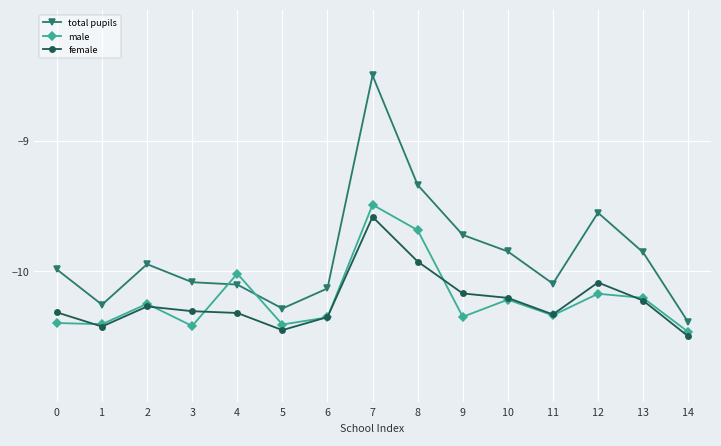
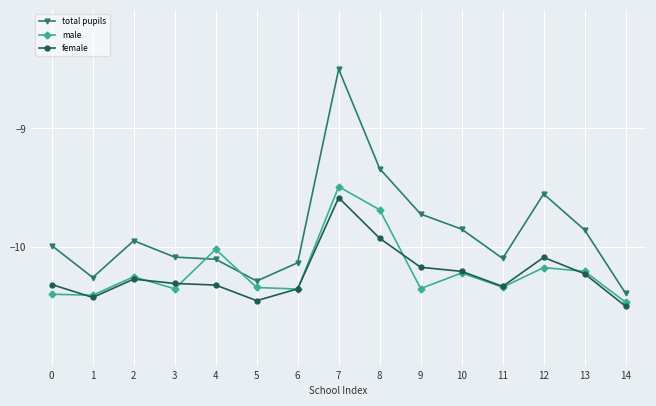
  {
    "male": {
      "0": -10.40,
-     "3": -10.42,
+     "3": -10.35,
      "4": -10.02,
-     "5": -10.41,
+     "5": -10.34,
      "7": -9.49,
      "8": -9.69,
      "9": -10.35,
      "12": -10.17,
      "14": -10.47
    }
  }
